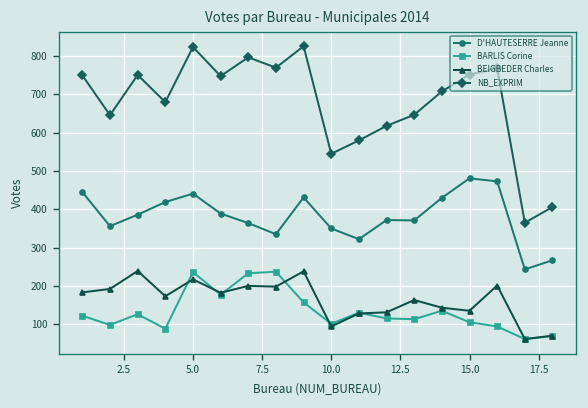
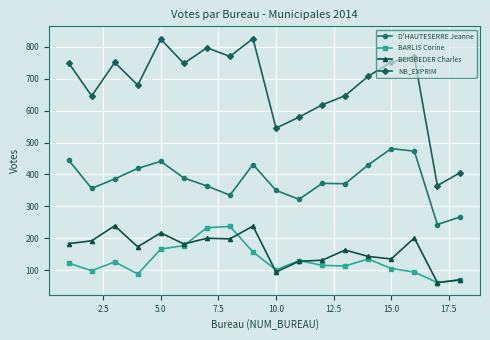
  {
    "BARLIS Corine": {
-     "5.0": 240,
+     "5.0": 170,
      "15.0": 110
    }
  }
